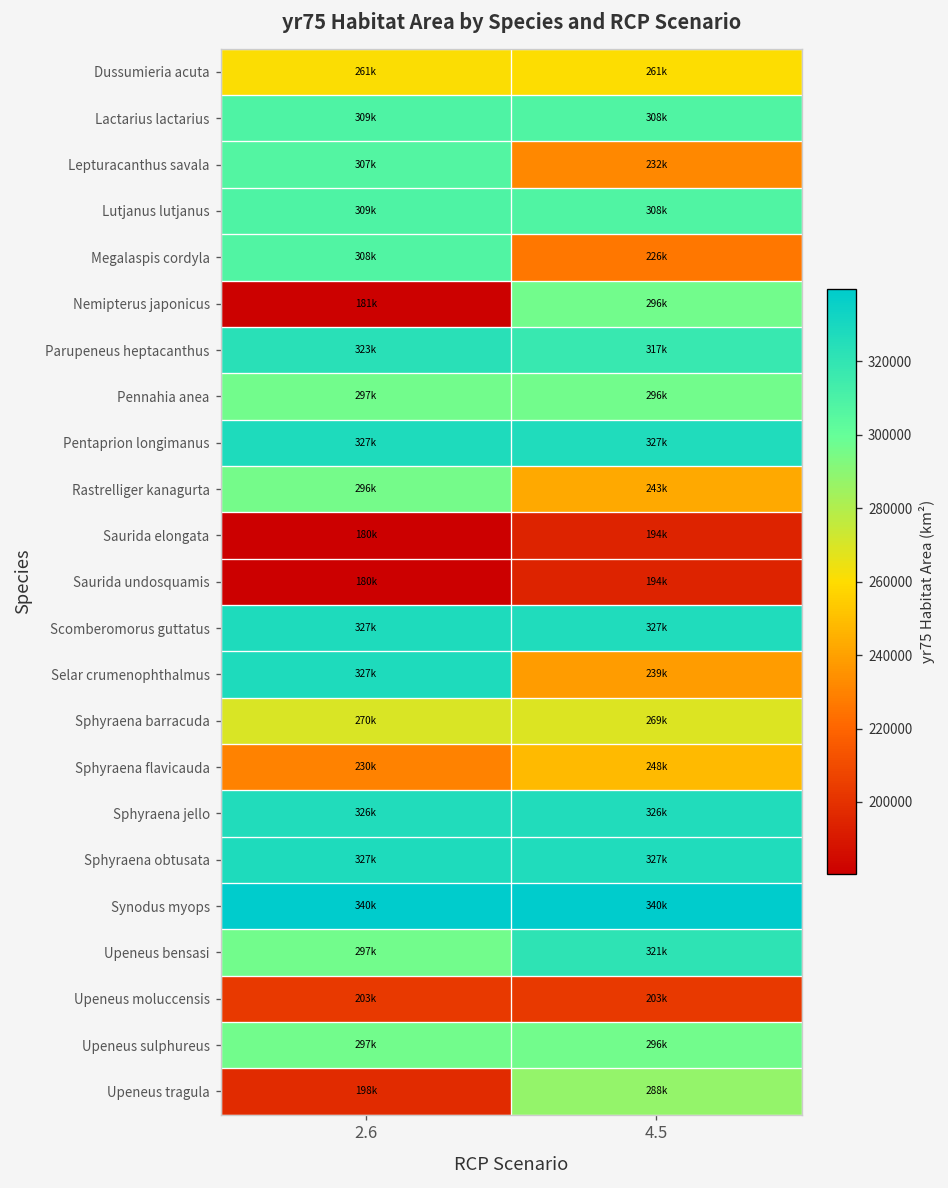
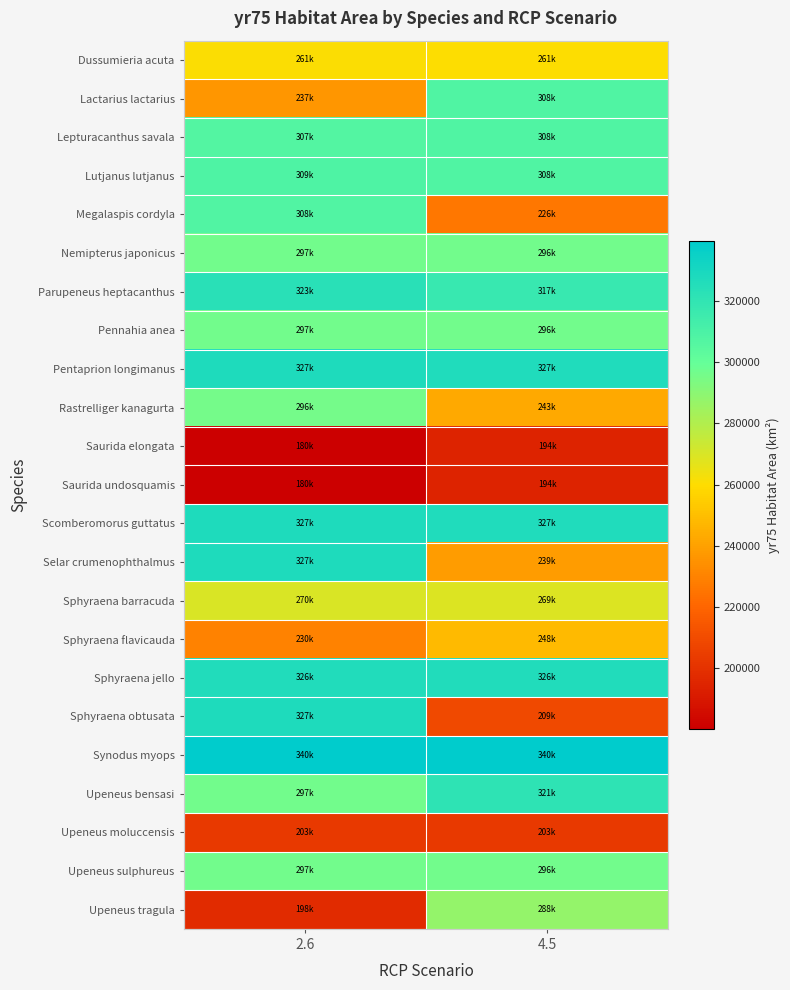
  {
    "Dussumieria acuta": {
      "2.6": "261k",
      "4.5": "261k"
    },
    "Lactarius lactarius": {
-     "2.6": "309k",
+     "2.6": "237k",
      "4.5": "308k"
    },
    "Lepturacanthus savala": {
      "2.6": "307k",
-     "4.5": "232k"
+     "4.5": "308k"
    },
    "Lutjanus lutjanus": {
      "2.6": "309k",
      "4.5": "308k"
    },
    "Megalaspis cordyla": {
      "2.6": "308k",
      "4.5": "226k"
    },
    "Nemipterus japonicus": {
-     "2.6": "181k",
+     "2.6": "297k",
      "4.5": "296k"
    },
    "Parupeneus heptacanthus": {
      "2.6": "323k",
      "4.5": "317k"
    },
    "Pennahia anea": {
      "2.6": "297k",
      "4.5": "296k"
    },
    "Pentaprion longimanus": {
      "2.6": "327k",
      "4.5": "327k"
    },
    "Rastrelliger kanagurta": {
      "2.6": "296k",
      "4.5": "243k"
    },
    "Saurida elongata": {
      "2.6": "180k",
      "4.5": "194k"
    },
    "Saurida undosquamis": {
      "2.6": "180k",
      "4.5": "194k"
    },
    "Scomberomorus guttatus": {
      "2.6": "327k",
      "4.5": "327k"
    },
    "Selar crumenophthalmus": {
      "2.6": "327k",
      "4.5": "239k"
    },
    "Sphyraena barracuda": {
      "2.6": "270k",
      "4.5": "269k"
    },
    "Sphyraena flavicauda": {
      "2.6": "230k",
      "4.5": "248k"
    },
    "Sphyraena jello": {
      "2.6": "326k",
      "4.5": "326k"
    },
    "Sphyraena obtusata": {
      "2.6": "327k",
-     "4.5": "327k"
+     "4.5": "209k"
    },
    "Synodus myops": {
      "2.6": "340k",
      "4.5": "340k"
    },
    "Upeneus bensasi": {
      "2.6": "297k",
      "4.5": "321k"
    },
    "Upeneus moluccensis": {
      "2.6": "203k",
      "4.5": "203k"
    },
    "Upeneus sulphureus": {
      "2.6": "297k",
      "4.5": "296k"
    },
    "Upeneus tragula": {
      "2.6": "198k",
      "4.5": "288k"
    }
  }
